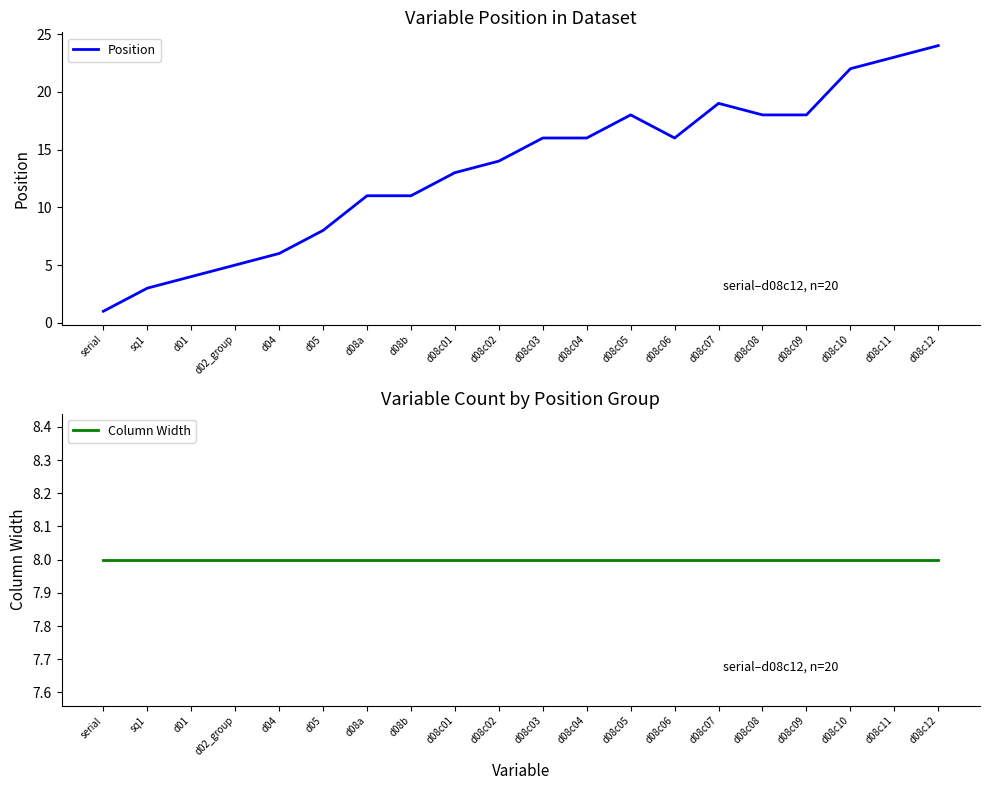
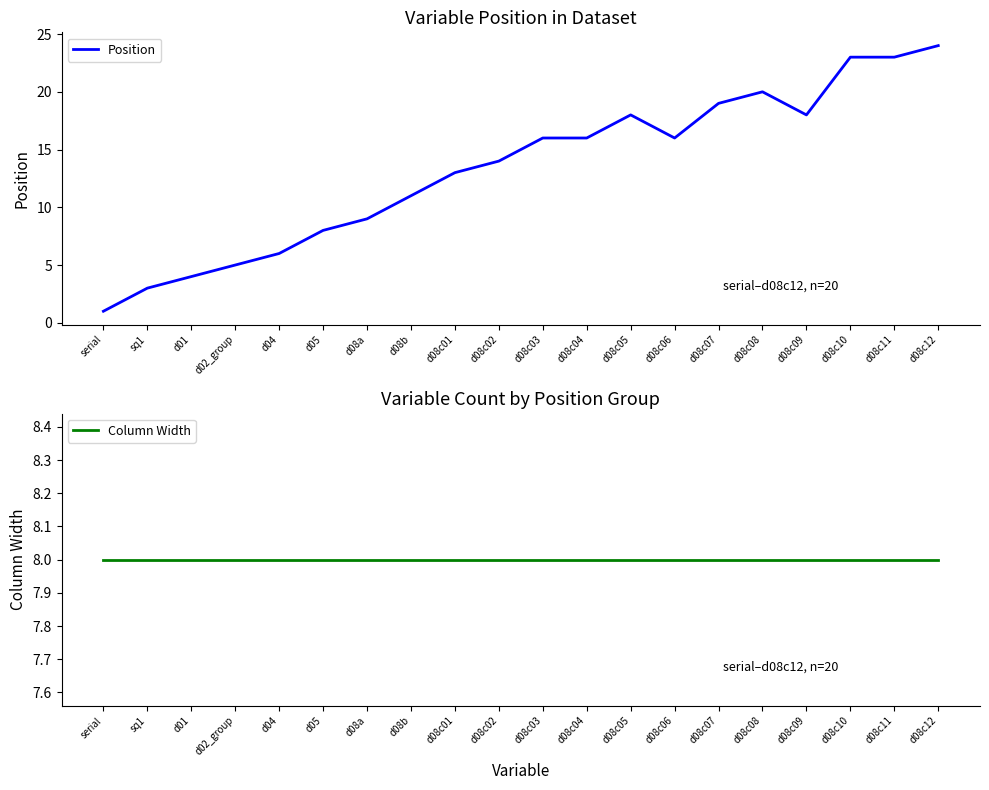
  {
    "Variable Position in Dataset": {
      "serial": 1,
      "sq1": 3,
      "d01": 4,
      "d02_group": 5,
      "d04": 6,
      "d05": 8,
-     "d08a": 11,
+     "d08a": 9,
      "d08b": 11,
      "d08c01": 13,
      "d08c02": 14,
      "d08c03": 16,
      "d08c04": 16,
      "d08c05": 18,
      "d08c06": 16,
      "d08c07": 19,
-     "d08c08": 18,
+     "d08c08": 20,
      "d08c09": 18,
-     "d08c10": 22,
+     "d08c10": 23,
      "d08c11": 23,
      "d08c12": 24
    },
    "Variable Count by Position Group": {
      "serial": 8.00,
      "sq1": 8.00,
      "d01": 8.00,
      "d02_group": 8.00,
      "d04": 8.00,
      "d05": 8.00,
      "d08a": 8.00,
      "d08b": 8.00,
      "d08c01": 8.00,
      "d08c02": 8.00,
      "d08c03": 8.00,
      "d08c04": 8.00,
      "d08c05": 8.00,
      "d08c06": 8.00,
      "d08c07": 8.00,
      "d08c08": 8.00,
      "d08c09": 8.00,
      "d08c10": 8.00,
      "d08c11": 8.00,
      "d08c12": 8.00
    }
  }
